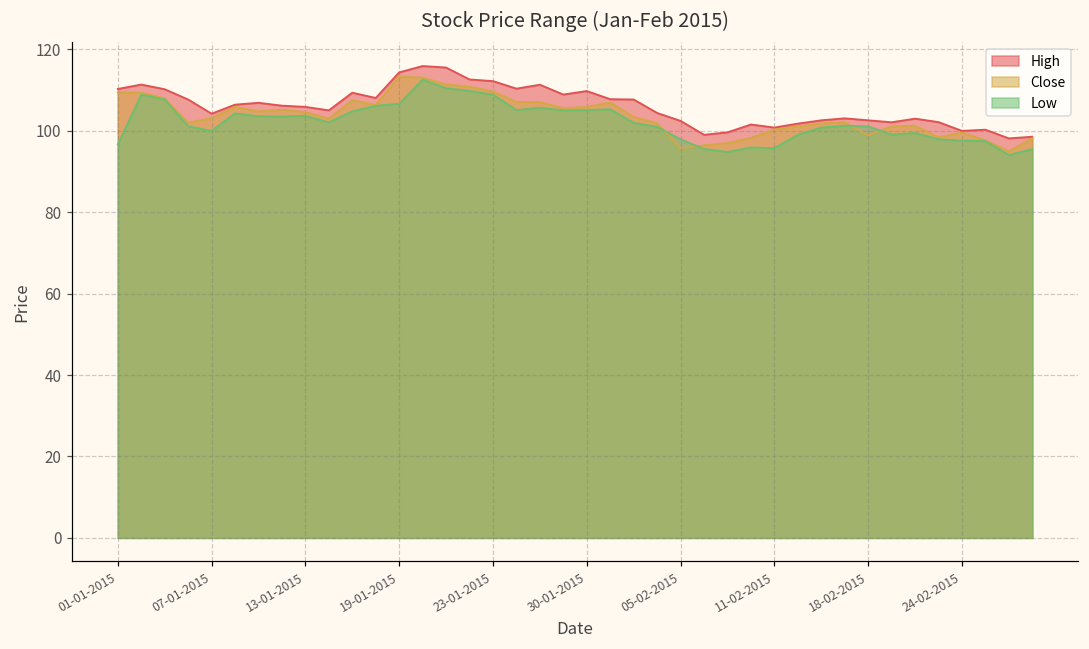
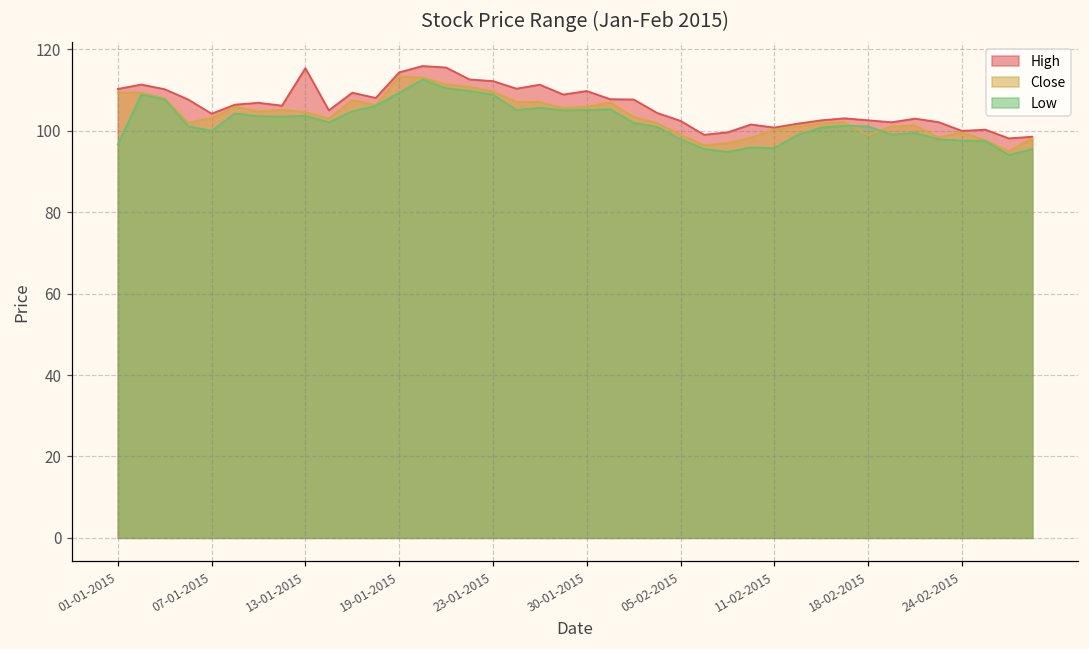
  {
    "High": {
      "01-01-2015": 110,
      "07-01-2015": 104,
-     "13-01-2015": 106,
+     "13-01-2015": 115,
      "19-01-2015": 114,
      "23-01-2015": 112,
      "30-01-2015": 110,
      "05-02-2015": 102,
      "18-02-2015": 103
    },
    "Close": {
      "01-01-2015": 109,
      "07-01-2015": 103,
      "13-01-2015": 105,
      "19-01-2015": 113,
      "23-01-2015": 110,
      "30-01-2015": 106,
-     "05-02-2015": 96,
+     "05-02-2015": 99,
      "18-02-2015": 99
    },
    "Low": {
      "01-01-2015": 97,
      "07-01-2015": 100,
      "13-01-2015": 104,
-     "19-01-2015": 107,
+     "19-01-2015": 109,
      "23-01-2015": 109,
      "30-01-2015": 105,
      "05-02-2015": 98,
      "11-02-2015": 96,
      "18-02-2015": 101,
      "24-02-2015": 98
    }
  }
